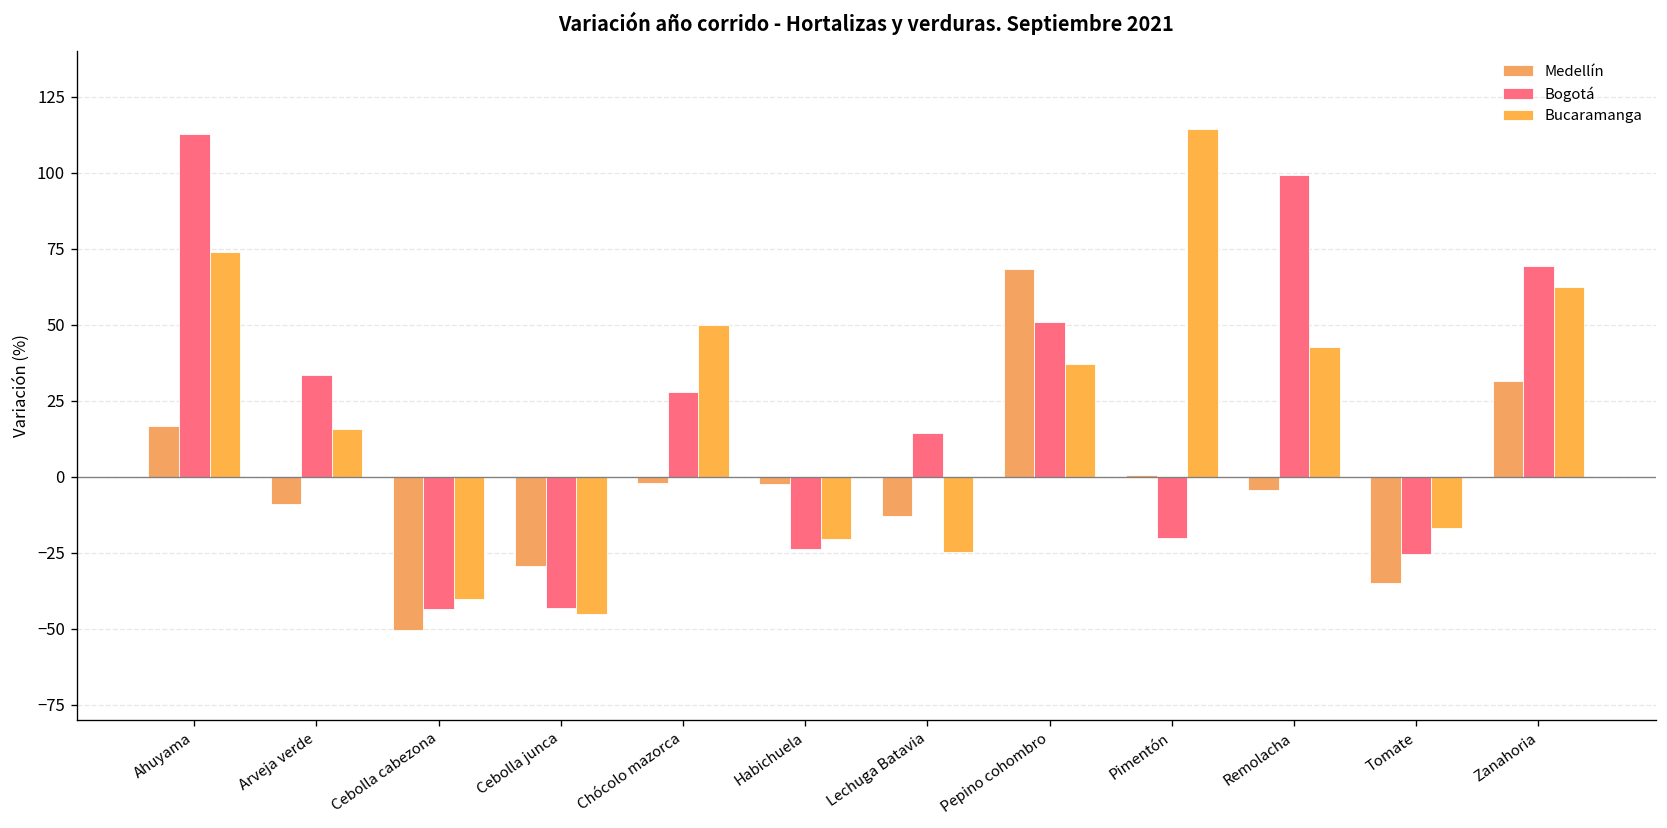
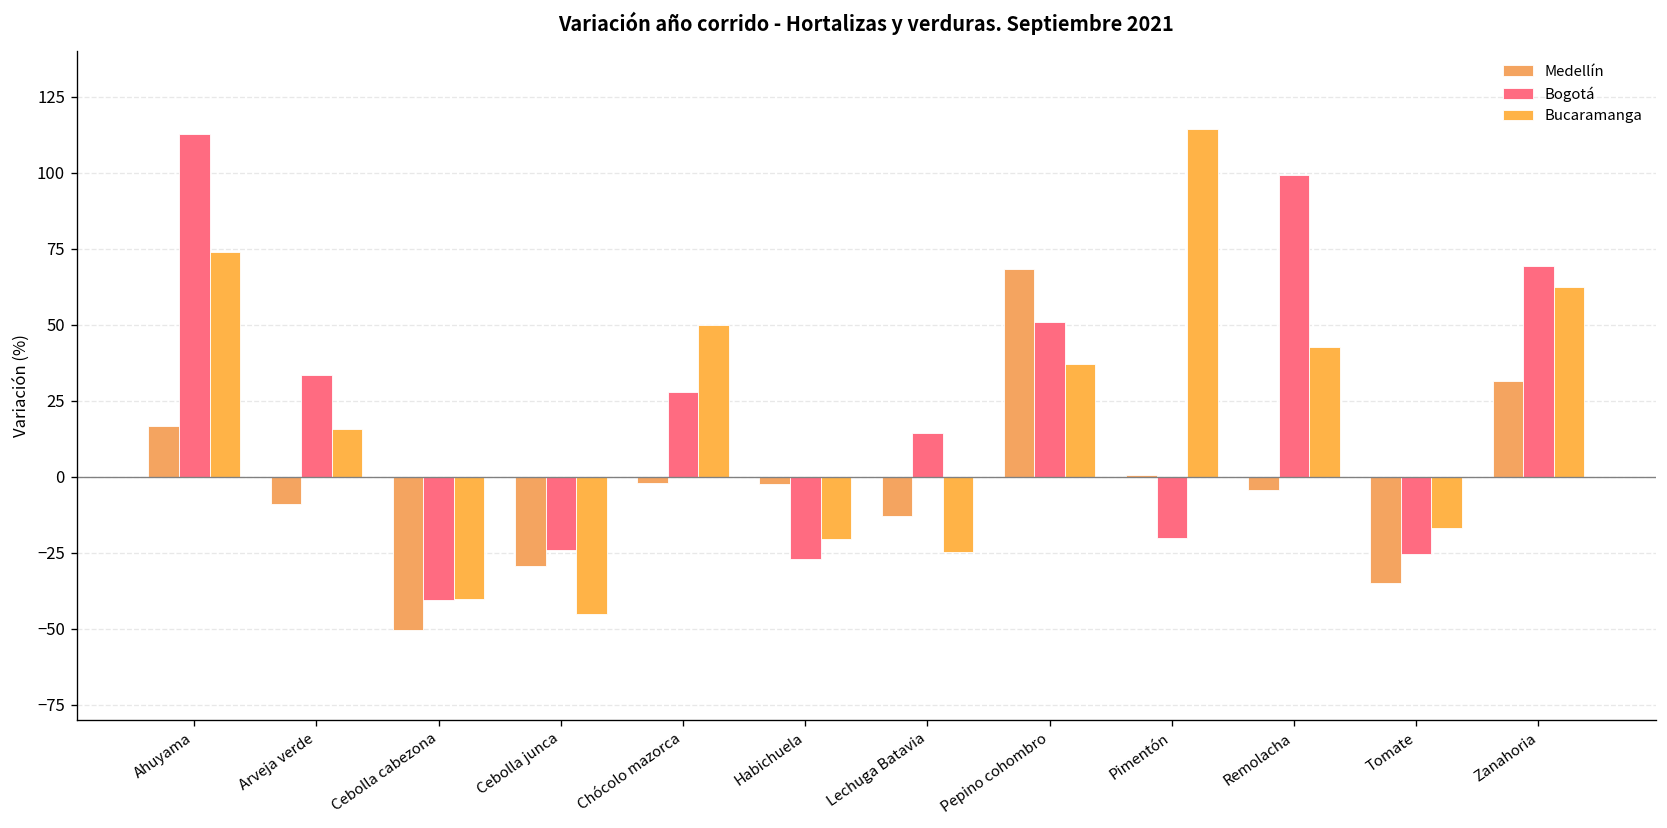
  {
    "Bogotá": {
      "Ahuyama": 113,
      "Arveja verde": 33,
-     "Cebolla cabezona": -44,
-     "Cebolla junca": -43,
+     "Cebolla cabezona": -40,
+     "Cebolla junca": -24,
      "Chócolo mazorca": 28,
-     "Habichuela": -24,
+     "Habichuela": -27,
      "Lechuga Batavia": 14,
      "Pepino cohombro": 51,
      "Pimentón": -20,
      "Remolacha": 99,
      "Tomate": -26,
      "Zanahoria": 69
    }
  }
